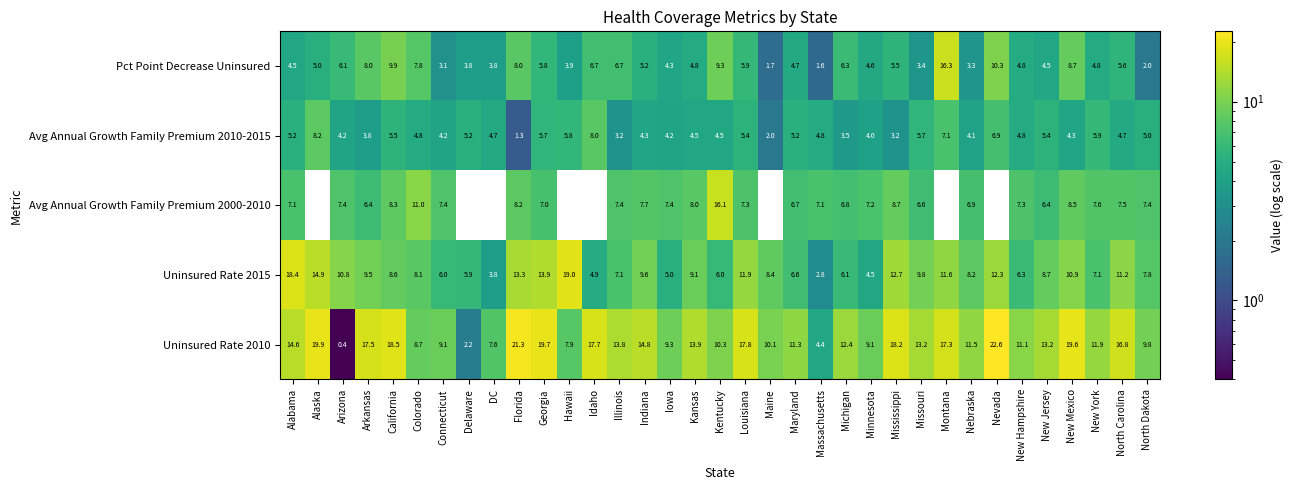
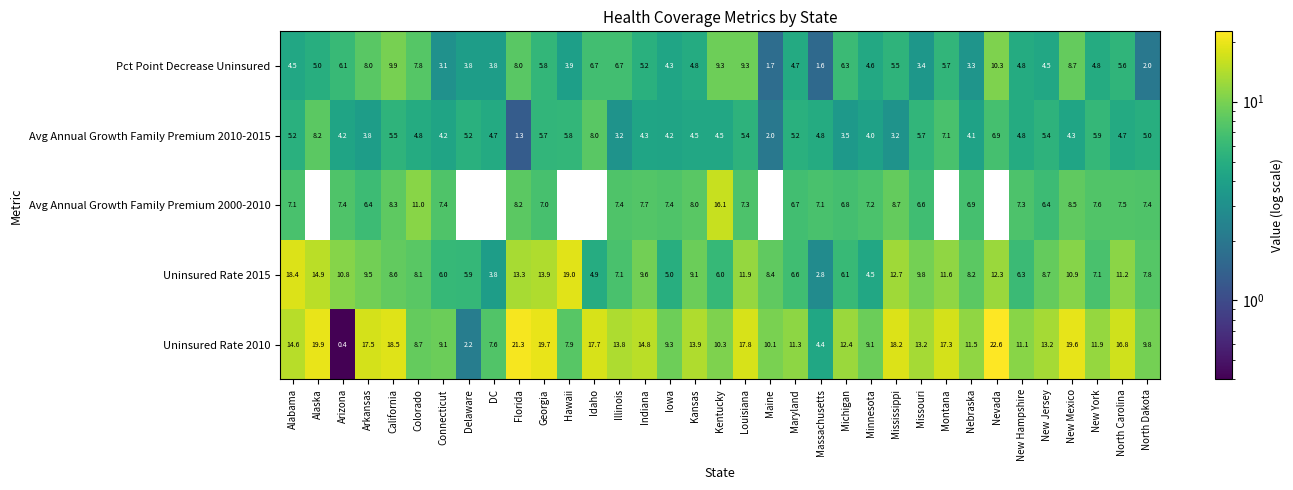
  {
    "Pct Point Decrease Uninsured": {
      "Alabama": 4.5,
      "Alaska": 5.0,
      "Arizona": 6.1,
      "Arkansas": 8.0,
      "California": 9.9,
      "Colorado": 7.8,
      "Connecticut": 3.1,
      "Delaware": 3.8,
      "DC": 3.8,
      "Florida": 8.0,
      "Georgia": 5.8,
      "Hawaii": 3.9,
      "Idaho": 6.7,
      "Illinois": 6.7,
      "Indiana": 5.2,
      "Iowa": 4.3,
      "Kansas": 4.8,
      "Kentucky": 9.3,
-     "Louisiana": 5.9,
+     "Louisiana": 9.3,
      "Maine": 1.7,
      "Maryland": 4.7,
      "Massachusetts": 1.6,
      "Michigan": 6.3,
      "Minnesota": 4.6,
      "Mississippi": 5.5,
      "Missouri": 3.4,
-     "Montana": 16.3,
+     "Montana": 5.7,
      "Nebraska": 3.3,
      "Nevada": 10.3,
      "New Hampshire": 4.8,
      "New Jersey": 4.5,
      "New Mexico": 8.7,
      "New York": 4.8,
      "North Carolina": 5.6,
      "North Dakota": 2.0
    },
    "Avg Annual Growth Family Premium 2010-2015": {
      "Alabama": 5.2,
      "Alaska": 8.2,
      "Arizona": 4.2,
      "Arkansas": 3.8,
      "California": 5.5,
      "Colorado": 4.8,
      "Connecticut": 4.2,
      "Delaware": 5.2,
      "DC": 4.7,
      "Florida": 1.3,
      "Georgia": 5.7,
      "Hawaii": 5.8,
      "Idaho": 8.0,
      "Illinois": 3.2,
      "Indiana": 4.3,
      "Iowa": 4.2,
      "Kansas": 4.5,
      "Kentucky": 4.5,
      "Louisiana": 5.4,
      "Maine": 2.0,
      "Maryland": 5.2,
      "Massachusetts": 4.8,
      "Michigan": 3.5,
      "Minnesota": 4.0,
      "Mississippi": 3.2,
      "Missouri": 5.7,
      "Montana": 7.1,
      "Nebraska": 4.1,
      "Nevada": 6.9,
      "New Hampshire": 4.8,
      "New Jersey": 5.4,
      "New Mexico": 4.3,
      "New York": 5.9,
      "North Carolina": 4.7,
      "North Dakota": 5.0
    },
    "Avg Annual Growth Family Premium 2000-2010": {
      "Alabama": 7.1,
      "Arizona": 7.4,
      "Arkansas": 6.4,
      "California": 8.3,
      "Colorado": 11.0,
      "Connecticut": 7.4,
      "Florida": 8.2,
      "Georgia": 7.0,
      "Illinois": 7.4,
      "Indiana": 7.7,
      "Iowa": 7.4,
      "Kansas": 8.0,
      "Kentucky": 16.1,
      "Louisiana": 7.3,
      "Maryland": 6.7,
      "Massachusetts": 7.1,
      "Michigan": 6.8,
      "Minnesota": 7.2,
      "Mississippi": 8.7,
      "Missouri": 6.6,
      "Nebraska": 6.9,
      "New Hampshire": 7.3,
      "New Jersey": 6.4,
      "New Mexico": 8.5,
      "New York": 7.6,
      "North Carolina": 7.5,
      "North Dakota": 7.4
    },
    "Uninsured Rate 2015": {
      "Alabama": 18.4,
      "Alaska": 14.9,
      "Arizona": 10.8,
      "Arkansas": 9.5,
      "California": 8.6,
      "Colorado": 8.1,
      "Connecticut": 6.0,
      "Delaware": 5.9,
      "DC": 3.8,
      "Florida": 13.3,
      "Georgia": 13.9,
      "Hawaii": 19.0,
      "Idaho": 4.9,
      "Illinois": 7.1,
      "Indiana": 9.6,
      "Iowa": 5.0,
      "Kansas": 9.1,
      "Kentucky": 6.0,
      "Louisiana": 11.9,
      "Maine": 8.4,
      "Maryland": 6.6,
      "Massachusetts": 2.8,
      "Michigan": 6.1,
      "Minnesota": 4.5,
      "Mississippi": 12.7,
      "Missouri": 9.8,
      "Montana": 11.6,
      "Nebraska": 8.2,
      "Nevada": 12.3,
      "New Hampshire": 6.3,
      "New Jersey": 8.7,
      "New Mexico": 10.9,
      "New York": 7.1,
      "North Carolina": 11.2,
      "North Dakota": 7.8
    },
    "Uninsured Rate 2010": {
      "Alabama": 14.6,
      "Alaska": 19.9,
      "Arizona": 0.4,
      "Arkansas": 17.5,
      "California": 18.5,
      "Colorado": 8.7,
      "Connecticut": 9.1,
      "Delaware": 2.2,
      "DC": 7.6,
      "Florida": 21.3,
      "Georgia": 19.7,
      "Hawaii": 7.9,
      "Idaho": 17.7,
      "Illinois": 13.8,
      "Indiana": 14.8,
      "Iowa": 9.3,
      "Kansas": 13.9,
      "Kentucky": 10.3,
      "Louisiana": 17.8,
      "Maine": 10.1,
      "Maryland": 11.3,
      "Massachusetts": 4.4,
      "Michigan": 12.4,
      "Minnesota": 9.1,
      "Mississippi": 18.2,
      "Missouri": 13.2,
      "Montana": 17.3,
      "Nebraska": 11.5,
      "Nevada": 22.6,
      "New Hampshire": 11.1,
      "New Jersey": 13.2,
      "New Mexico": 19.6,
      "New York": 11.9,
      "North Carolina": 16.8,
      "North Dakota": 9.8
    }
  }
